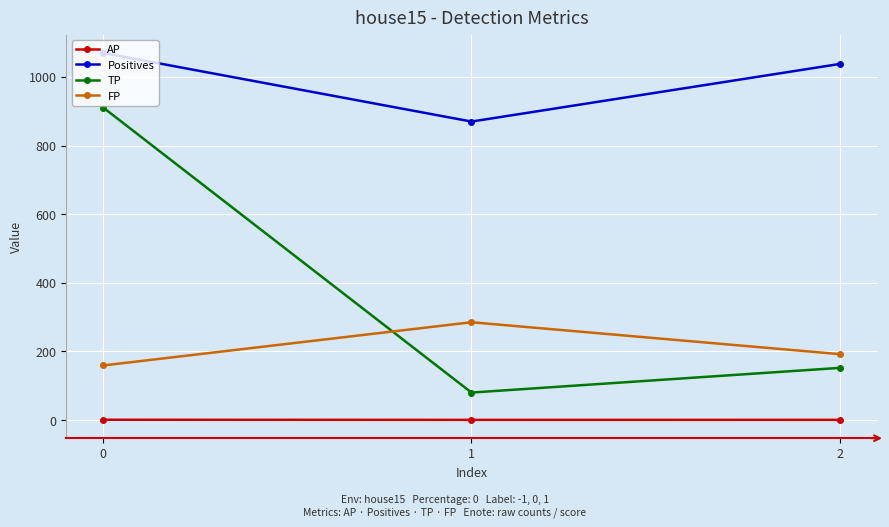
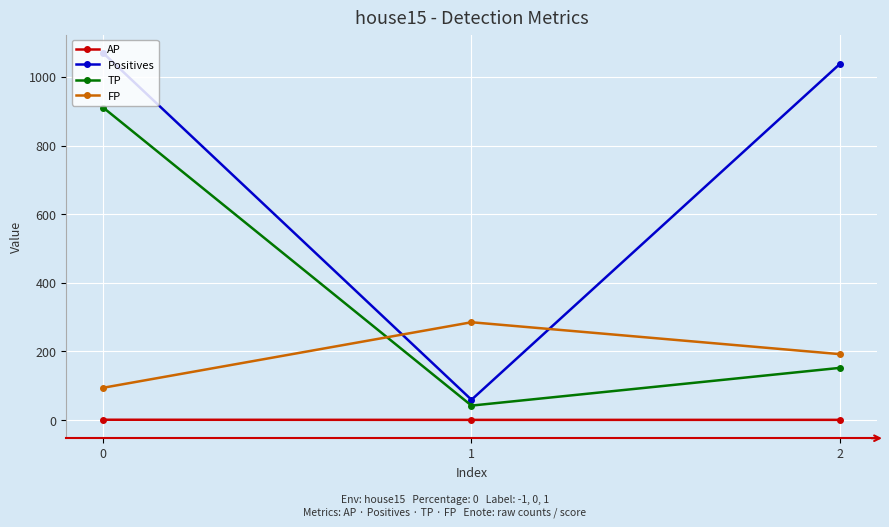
  {
    "AP": {
      "0": 0,
      "1": 0,
      "2": 0
    },
    "Positives": {
-     "1": 870,
+     "1": 60,
      "2": 1040
    },
    "TP": {
      "0": 910,
-     "1": 80,
+     "1": 40,
      "2": 150
    },
    "FP": {
-     "0": 160,
+     "0": 90,
      "1": 290,
      "2": 190
    }
  }
